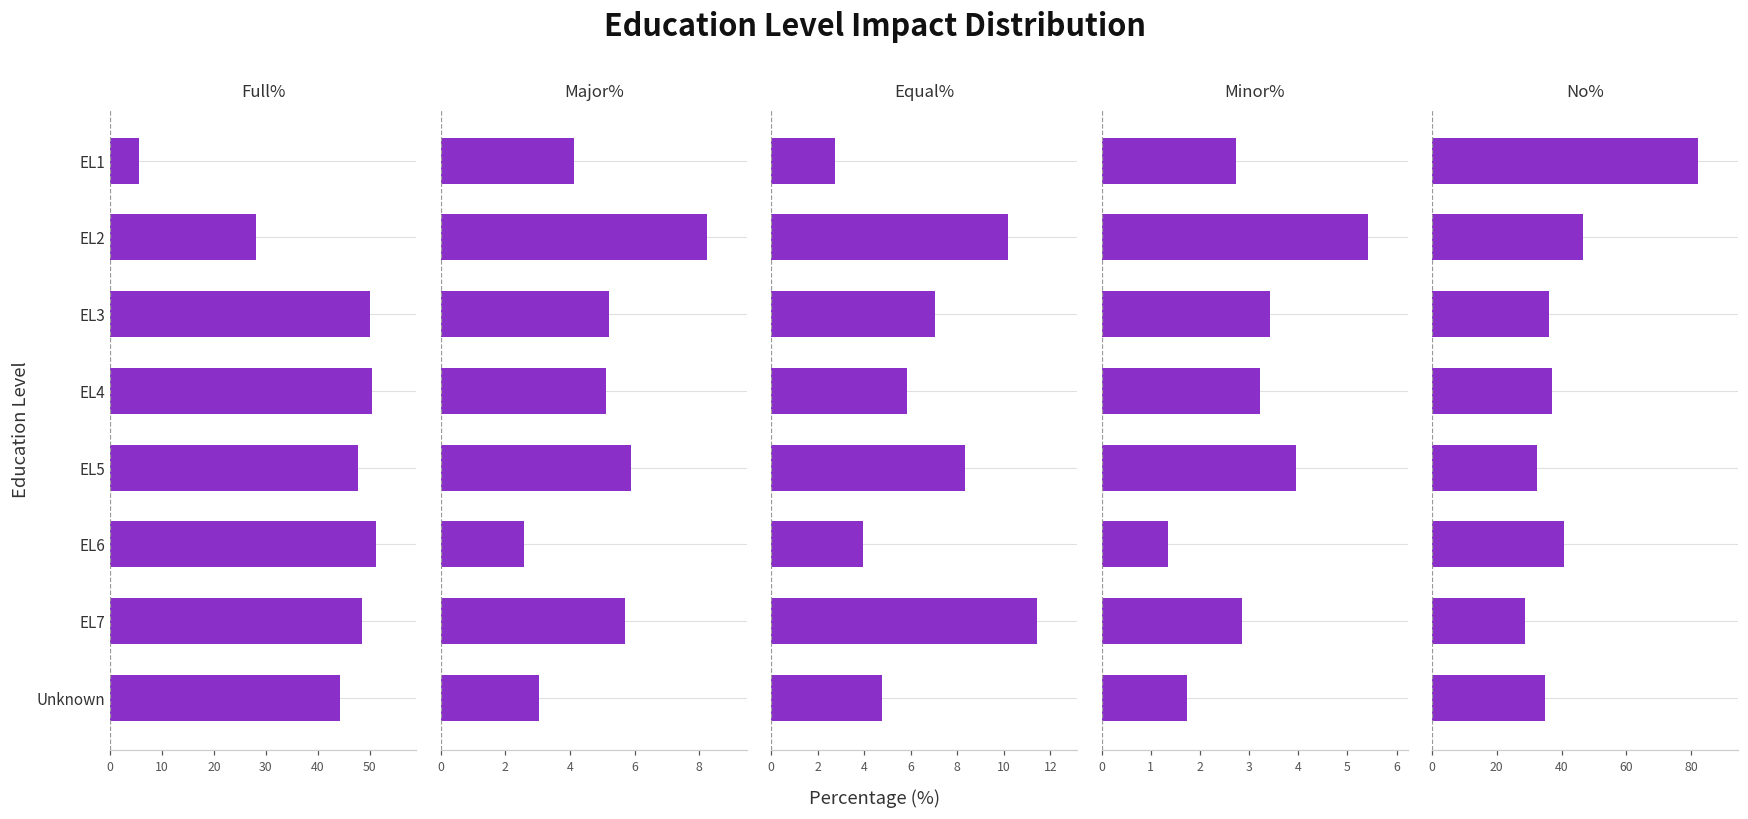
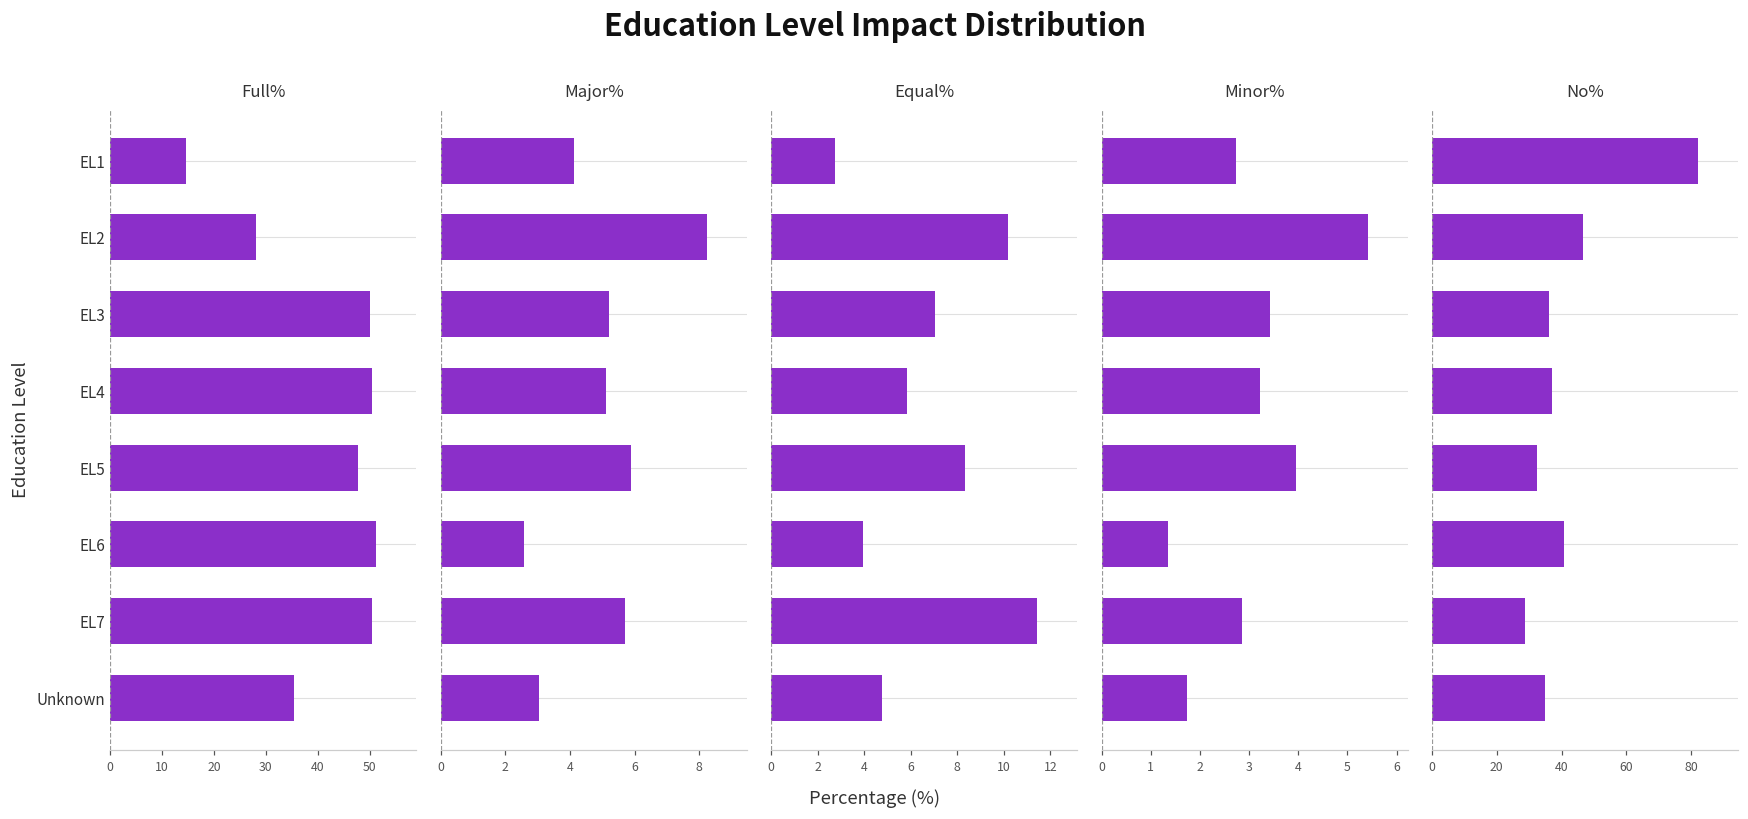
  {
    "Full%": {
-     "EL1": 5,
+     "EL1": 15,
      "EL2": 28,
      "EL3": 50,
      "EL4": 51,
      "EL5": 48,
      "EL6": 51,
-     "EL7": 49,
-     "Unknown": 44
+     "EL7": 50,
+     "Unknown": 35
    }
  }
